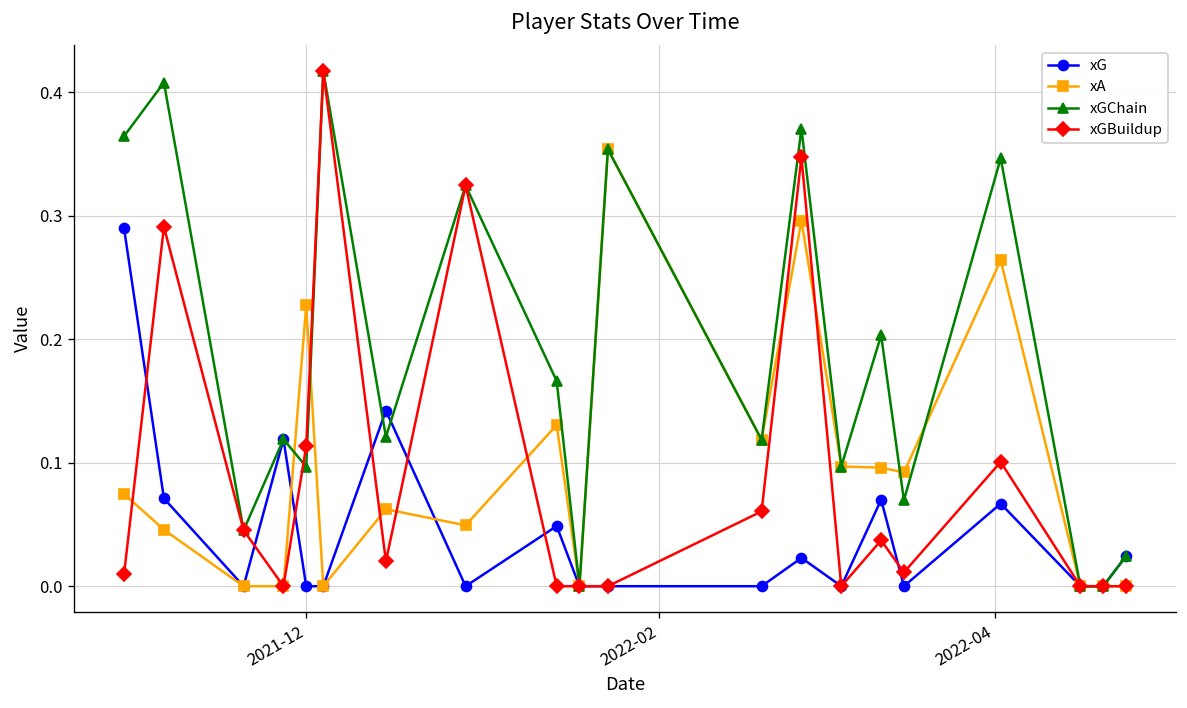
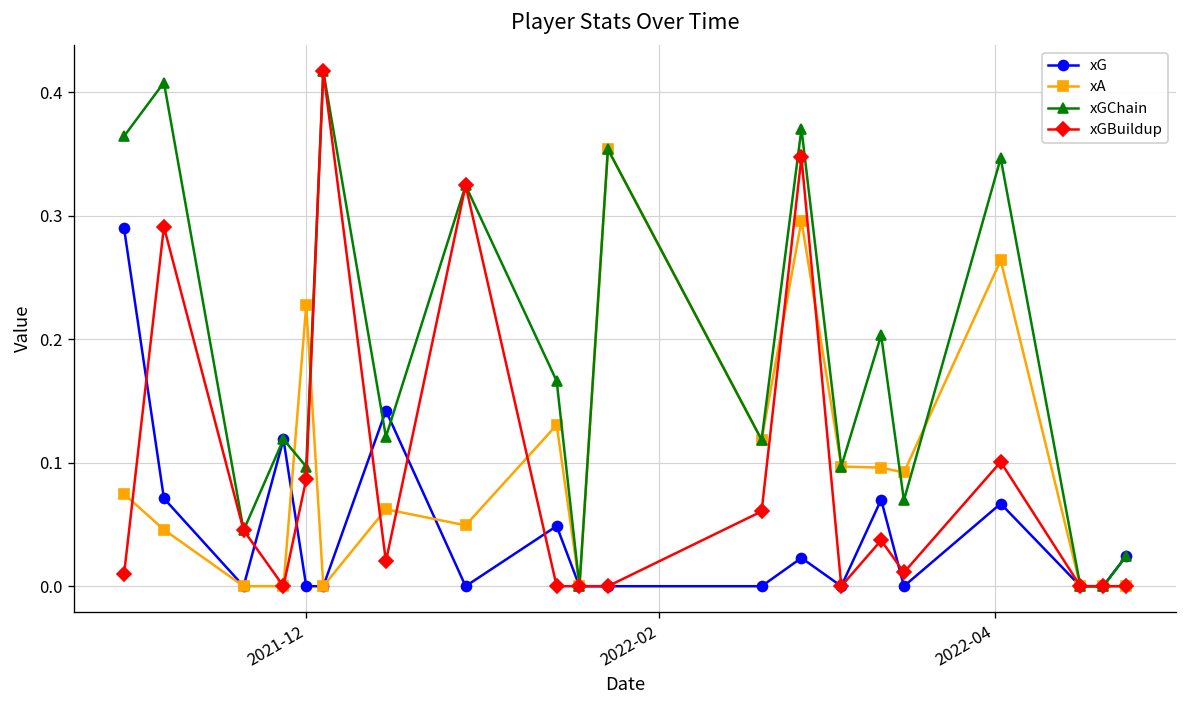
  {
    "xG": {
      "2021-12": 0.000
    },
    "xA": {
      "2021-12": 0.227
    },
    "xGChain": {
      "2021-12": 0.097
    },
    "xGBuildup": {
-     "2021-12": 0.113
+     "2021-12": 0.087
    }
  }
